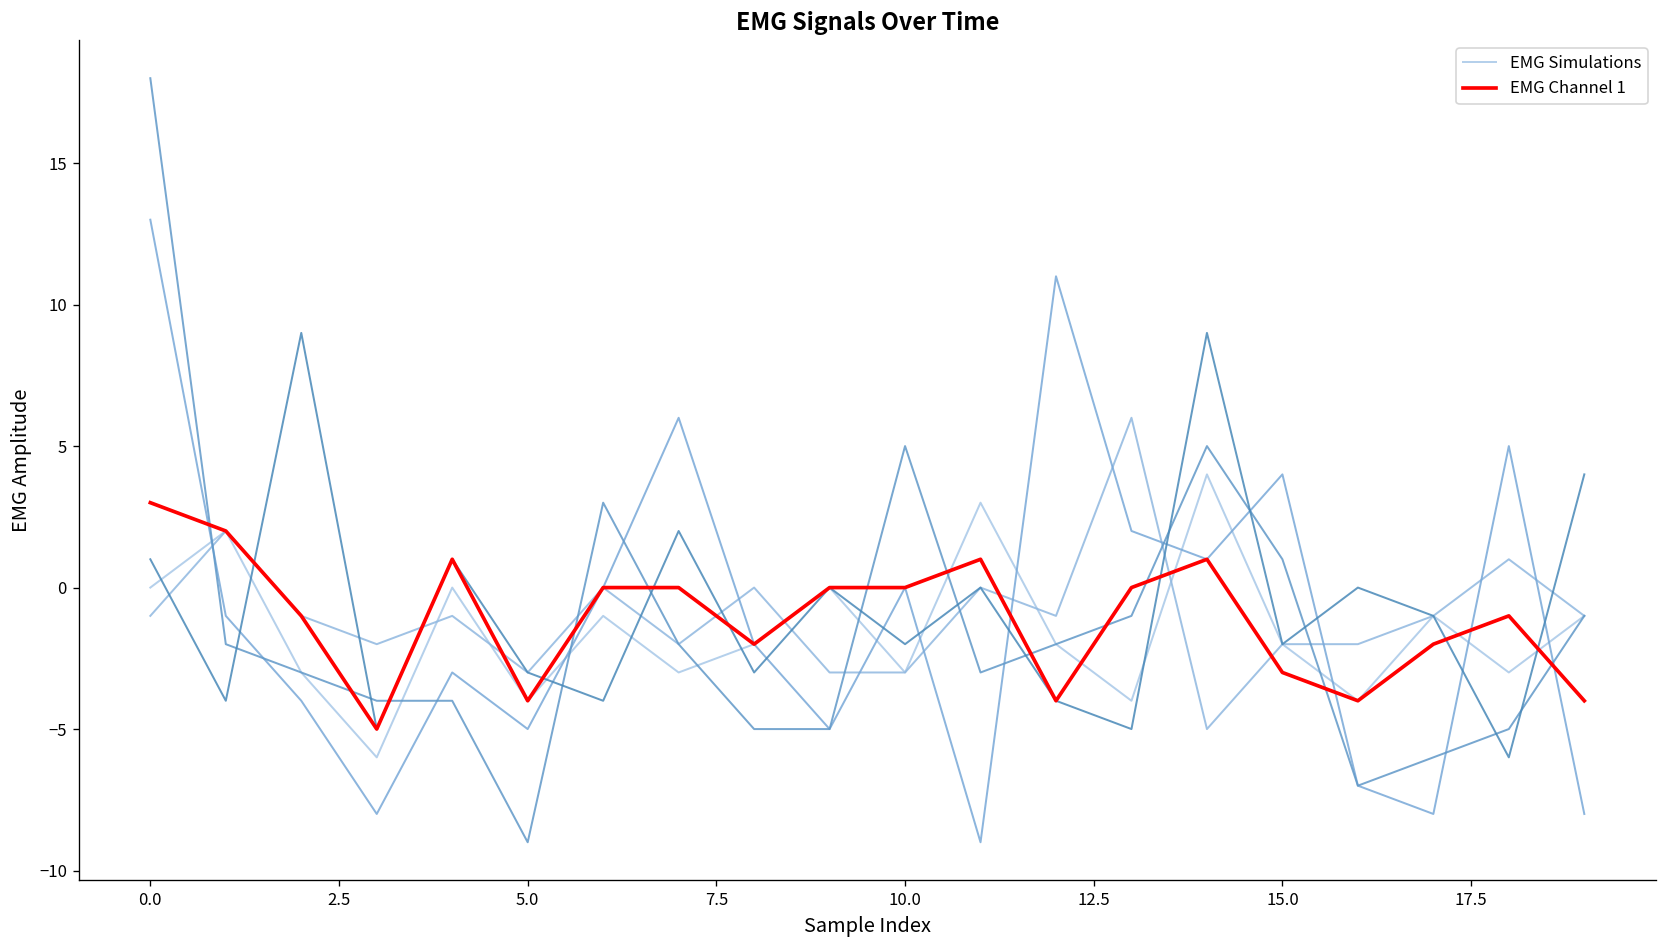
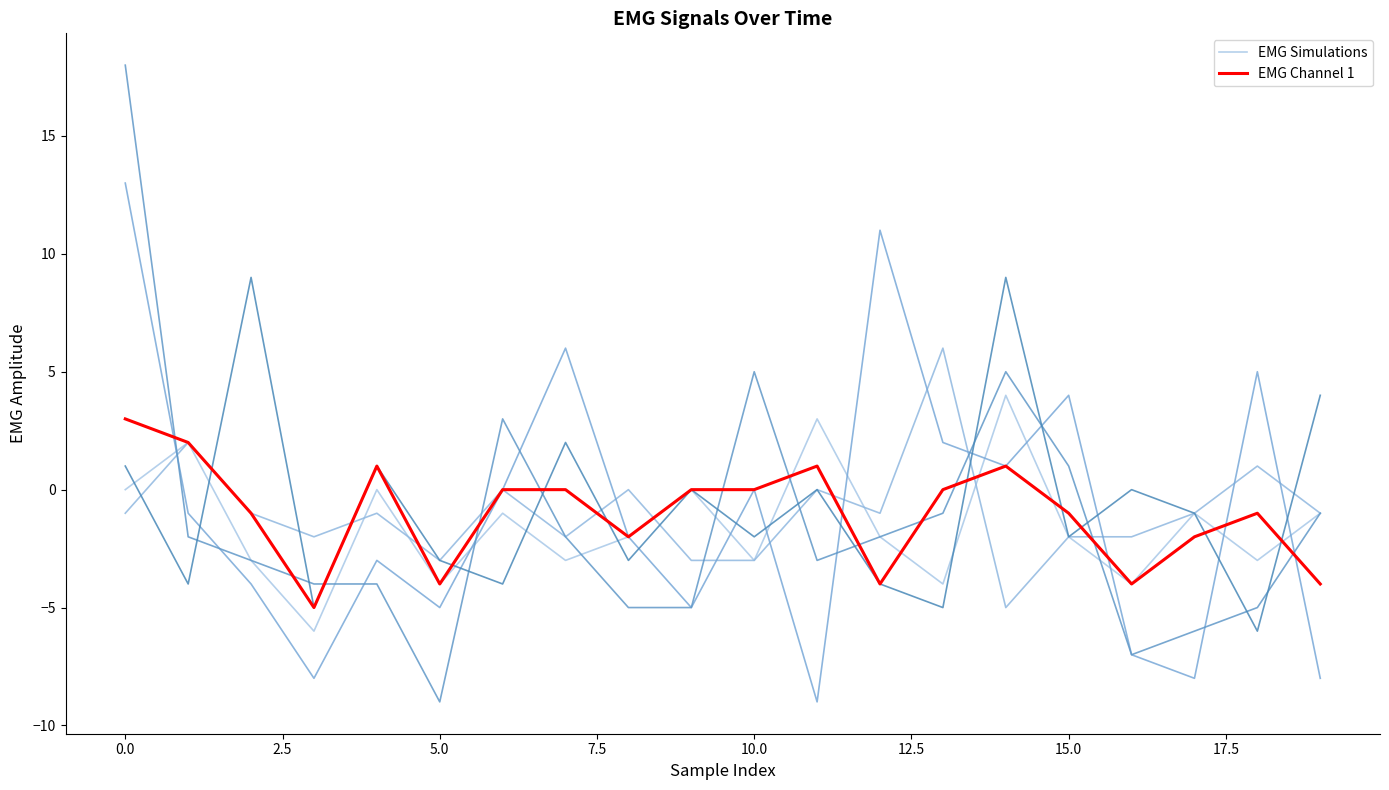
  {
    "EMG Channel 1": {
      "0.0": 3,
-     "15.0": -3
+     "15.0": -1
    }
  }
